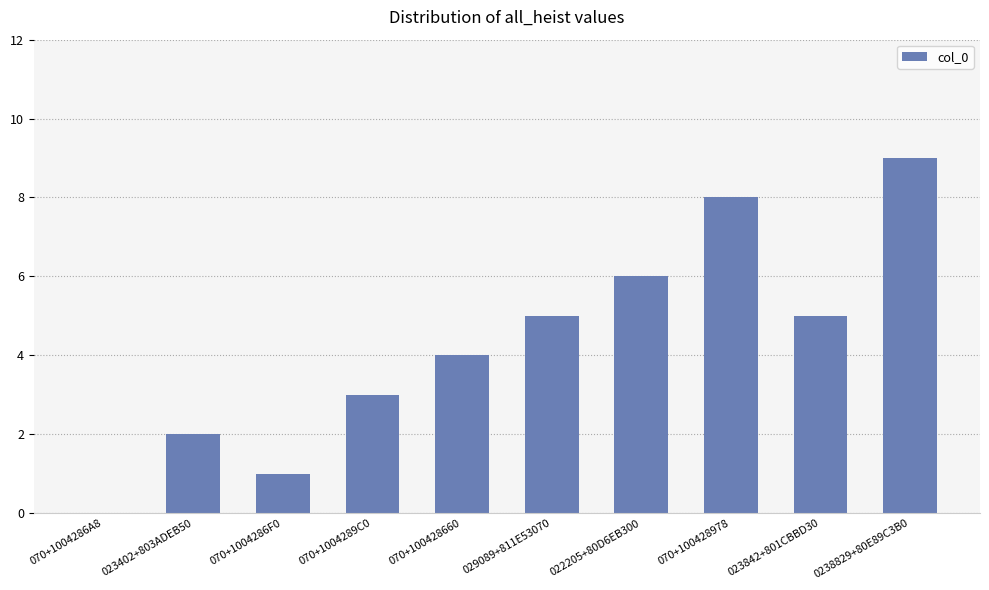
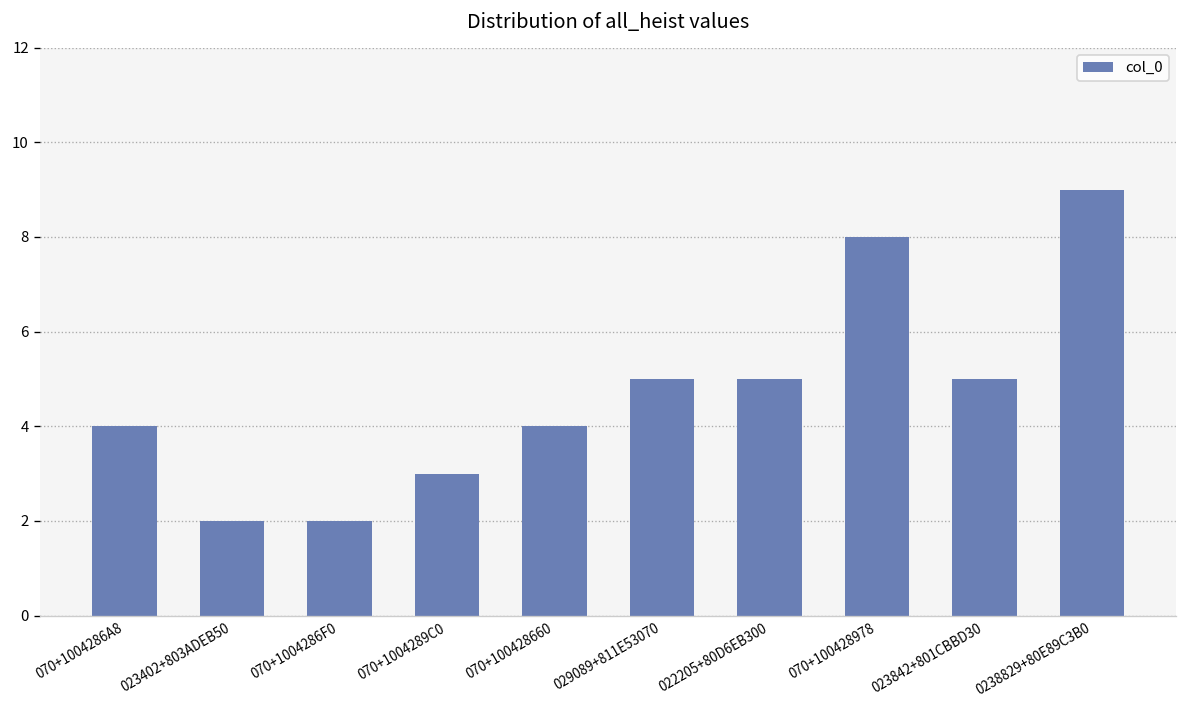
  {
-   "070+1004286A8": 0,
+   "070+1004286A8": 4,
    "023402+803ADEB50": 2,
-   "070+1004286F0": 1,
+   "070+1004286F0": 2,
    "070+1004289C0": 3,
    "070+100428660": 4,
    "029089+811E53070": 5,
-   "022205+80D6EB300": 6,
+   "022205+80D6EB300": 5,
    "070+100428978": 8,
    "023842+801CBBD30": 5,
    "0238829+80E89C3B0": 9
  }
